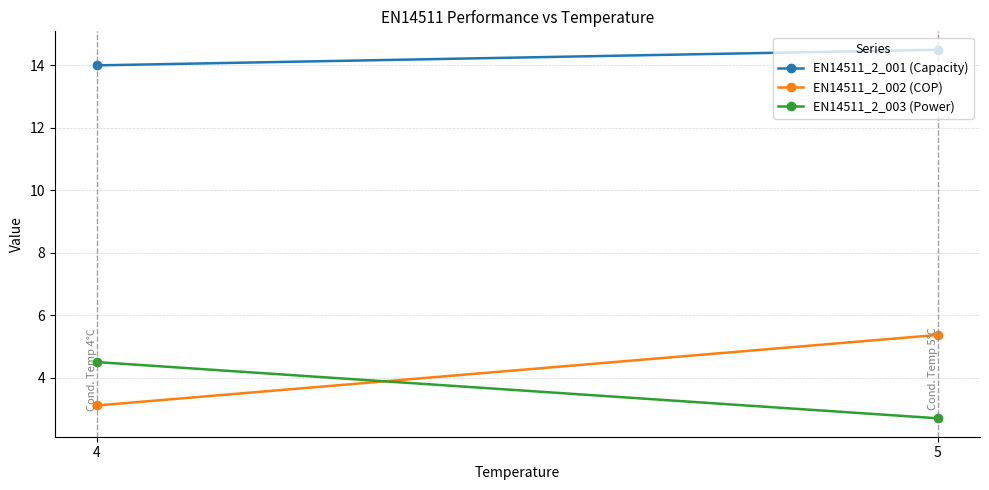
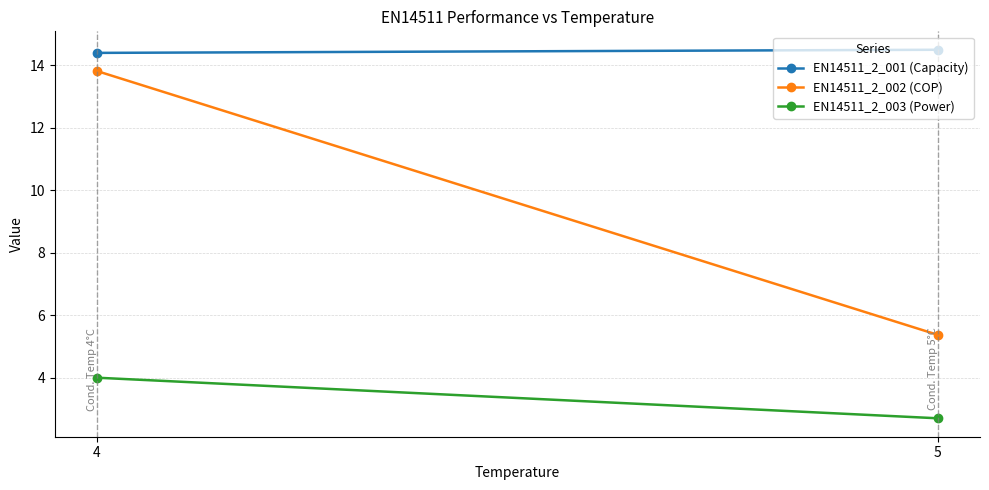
  {
    "EN14511_2_001 (Capacity)": {
-     "4": 14.0
+     "4": 14.4
    },
    "EN14511_2_002 (COP)": {
-     "4": 3.1
+     "4": 13.8
    },
    "EN14511_2_003 (Power)": {
-     "4": 4.5,
+     "4": 4.0,
      "5": 2.7
    }
  }
